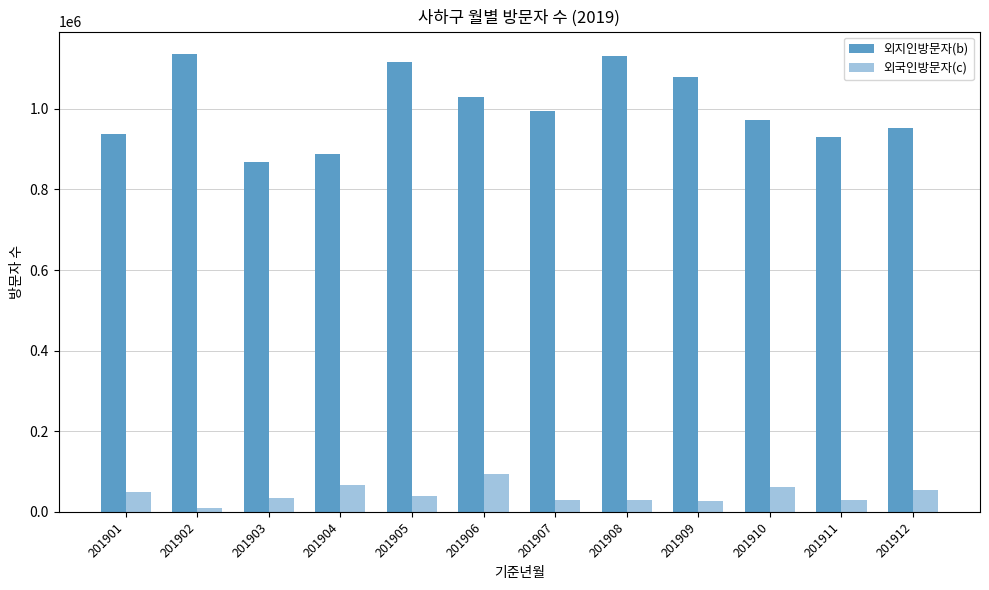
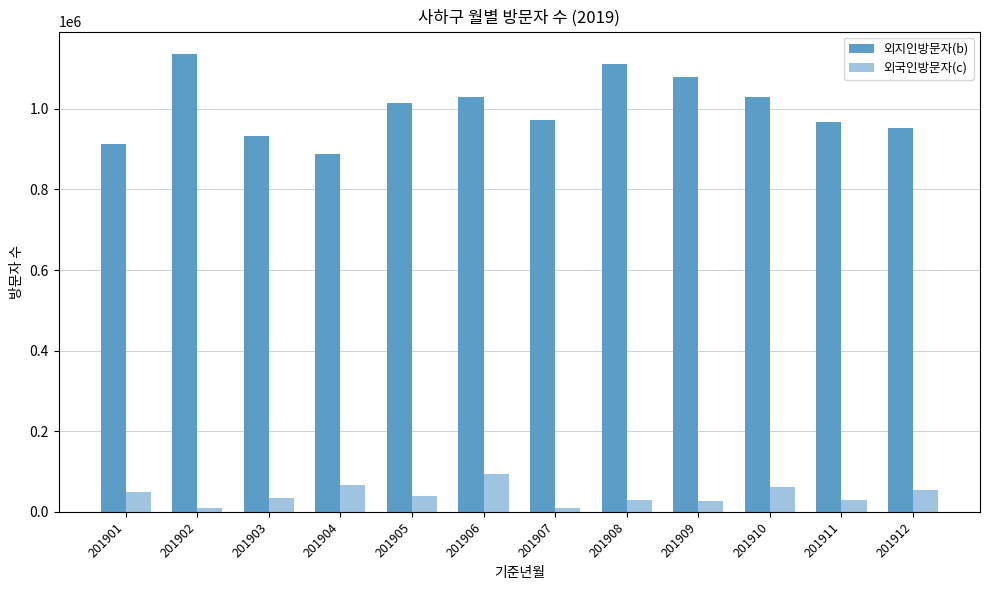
  {
    "외지인방문자(b)": {
-     "201901": 940000,
+     "201901": 910000,
      "201902": 1140000,
-     "201903": 870000,
+     "201903": 930000,
      "201904": 890000,
-     "201905": 1120000,
+     "201905": 1020000,
      "201906": 1030000,
-     "201907": 990000,
-     "201908": 1130000,
+     "201907": 970000,
+     "201908": 1110000,
      "201909": 1080000,
-     "201910": 970000,
-     "201911": 930000,
+     "201910": 1030000,
+     "201911": 970000,
      "201912": 950000
    },
    "외국인방문자(c)": {
      "201901": 50000,
      "201902": 10000,
      "201903": 30000,
      "201904": 70000,
      "201905": 40000,
      "201906": 90000,
-     "201907": 30000,
+     "201907": 10000,
      "201908": 30000,
      "201909": 30000,
      "201910": 60000,
      "201911": 30000,
      "201912": 50000
    }
  }
